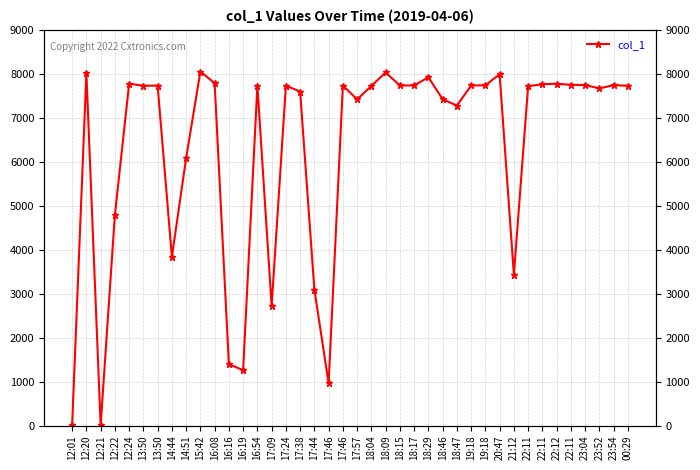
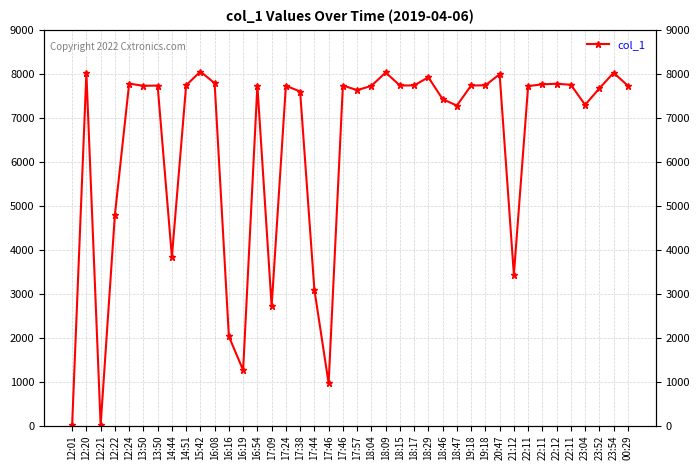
  {
    "12:01": 0,
    "12:21": 0,
    "12:22": 4800,
    "12:24": 7800,
    "14:44": 3800,
-   "14:51": 6100,
+   "14:51": 7700,
    "15:42": 8100,
    "16:08": 7800,
-   "16:16": 1400,
+   "16:16": 2000,
    "16:19": 1300,
    "16:54": 7700,
    "17:09": 2700,
    "17:24": 7700,
    "17:38": 7600,
    "17:44": 3100,
-   "17:57": 7400,
+   "17:57": 7600,
    "18:04": 7700,
    "18:09": 8000,
    "18:15": 7700,
    "18:17": 7700,
    "18:29": 7900,
    "18:46": 7400,
    "18:47": 7300,
    "20:47": 8000,
    "21:12": 3400,
    "22:12": 7800,
-   "23:04": 7700,
+   "23:04": 7300,
    "23:52": 7700,
-   "23:54": 7700,
+   "23:54": 8000,
    "00:29": 7700
  }
